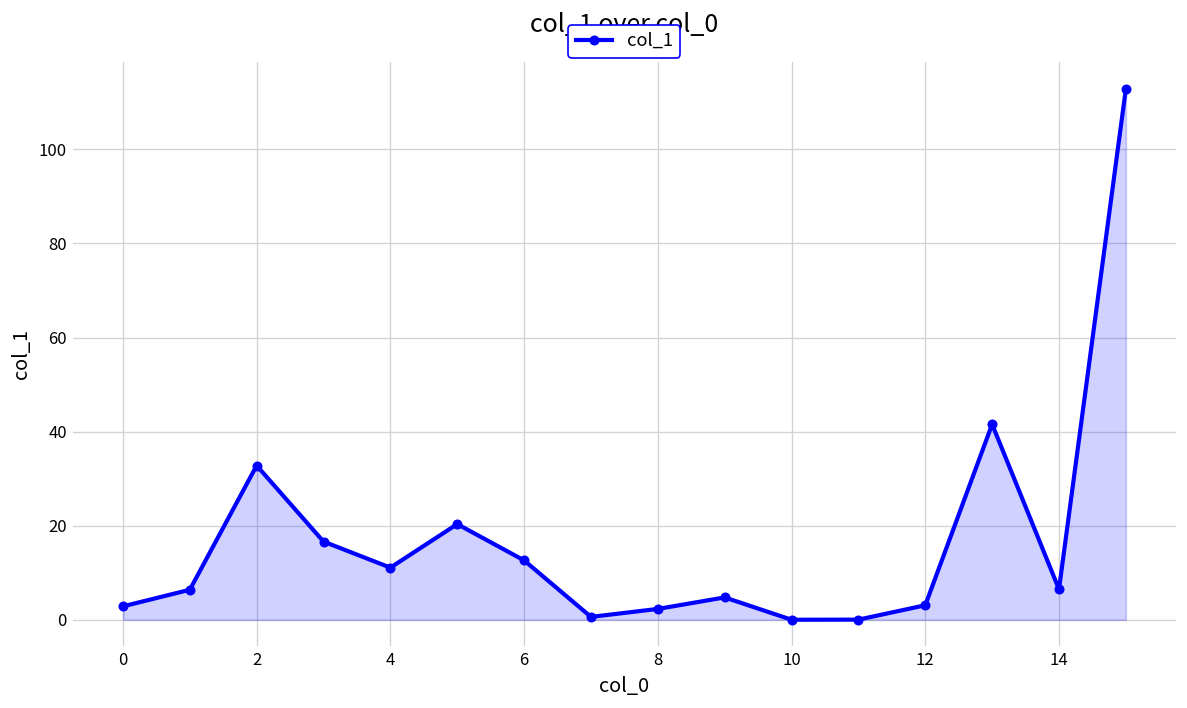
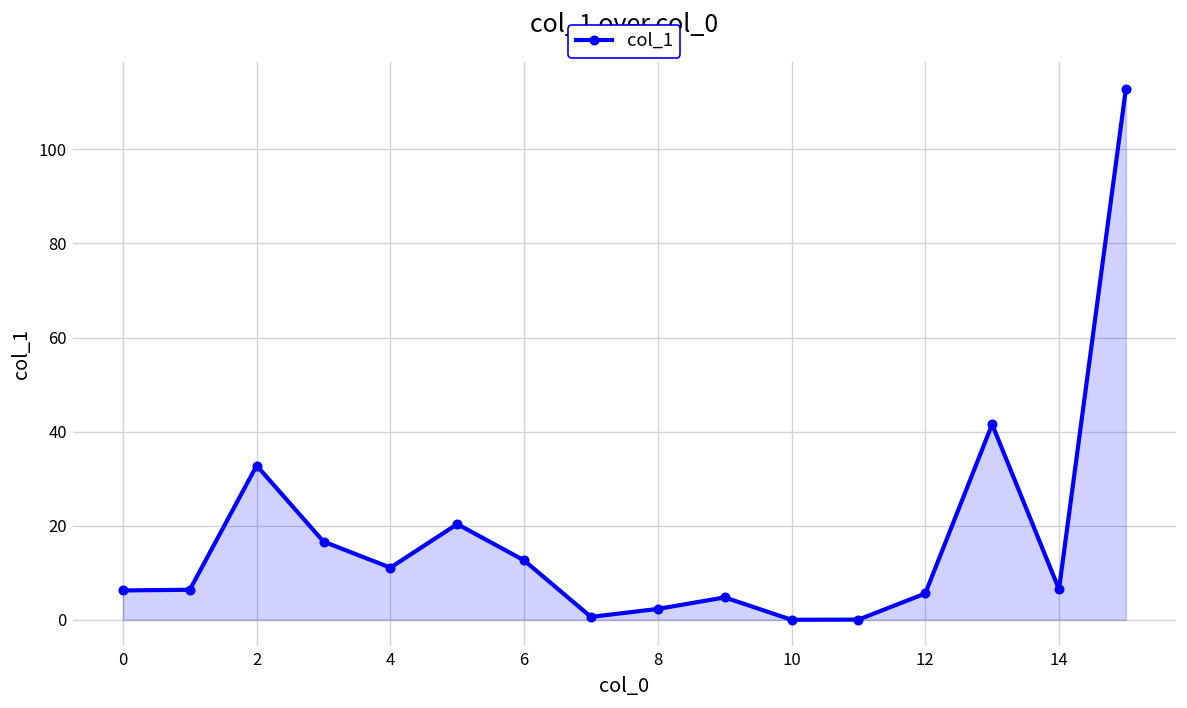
  {
-   "0": 3,
+   "0": 6,
    "2": 33,
    "4": 11,
    "6": 13,
    "8": 2,
    "10": 0,
-   "12": 3,
+   "12": 6,
    "14": 6
  }
